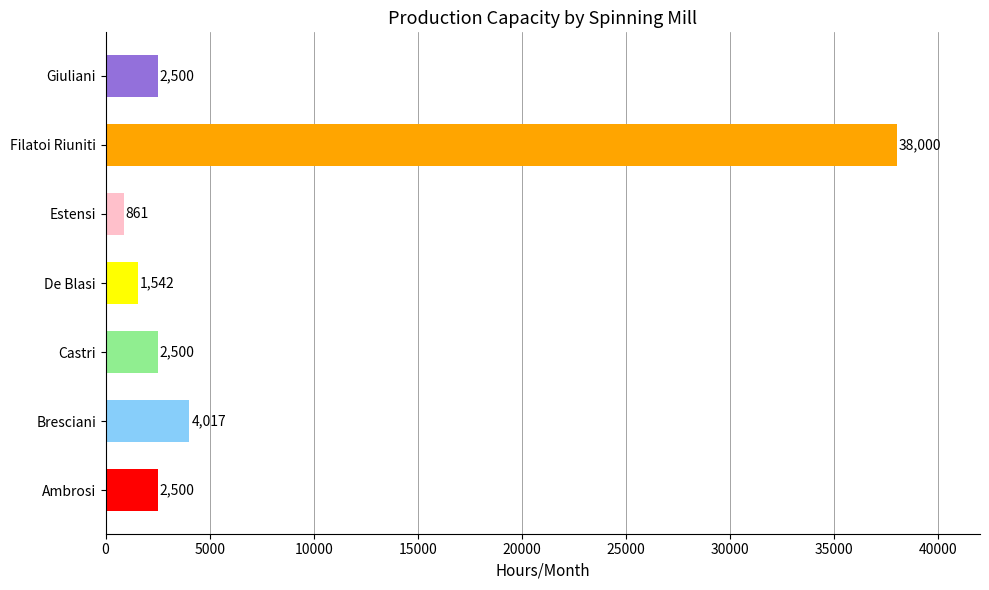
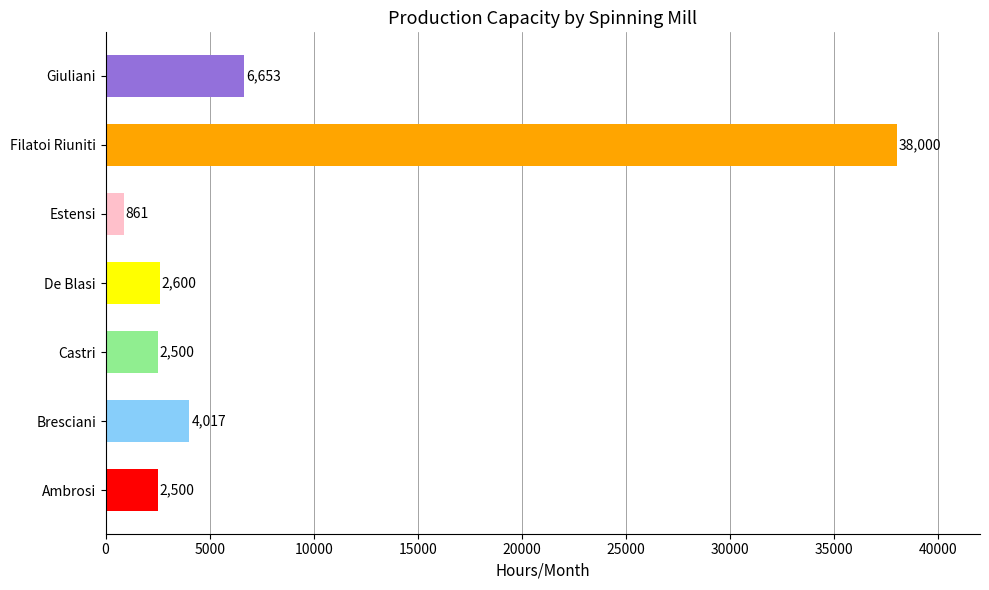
  {
-   "Giuliani": "2,500",
+   "Giuliani": "6,653",
    "Filatoi Riuniti": "38,000",
    "Estensi": "861",
-   "De Blasi": "1,542",
+   "De Blasi": "2,600",
    "Castri": "2,500",
    "Bresciani": "4,017",
    "Ambrosi": "2,500"
  }
